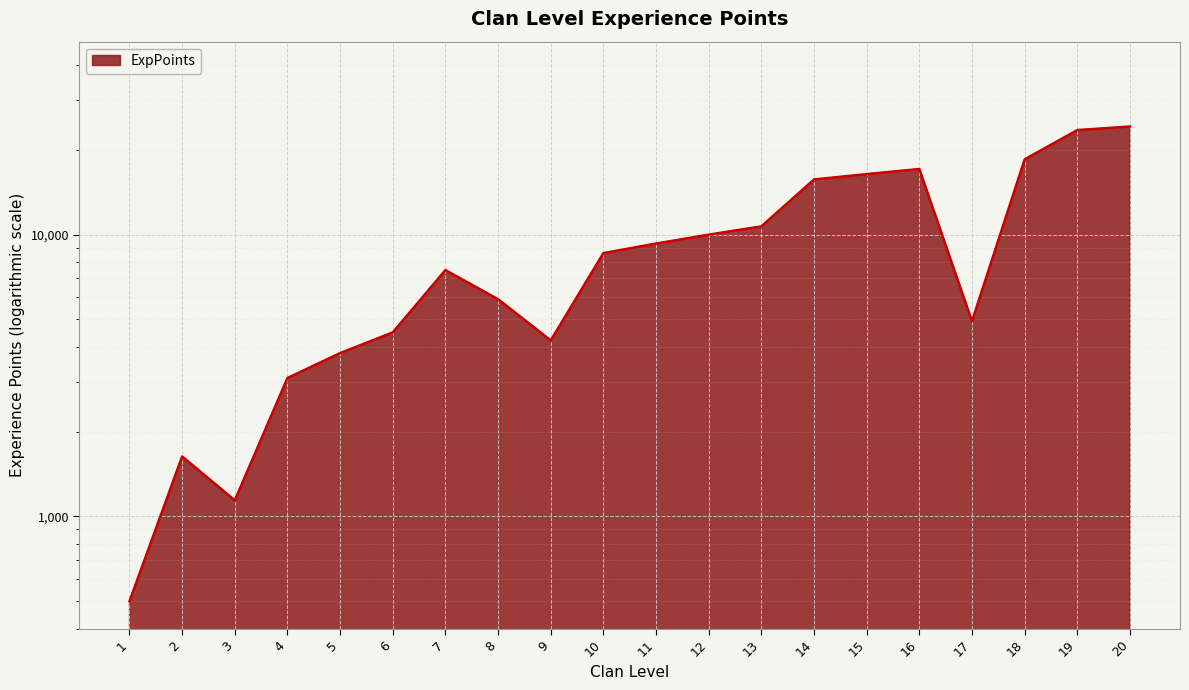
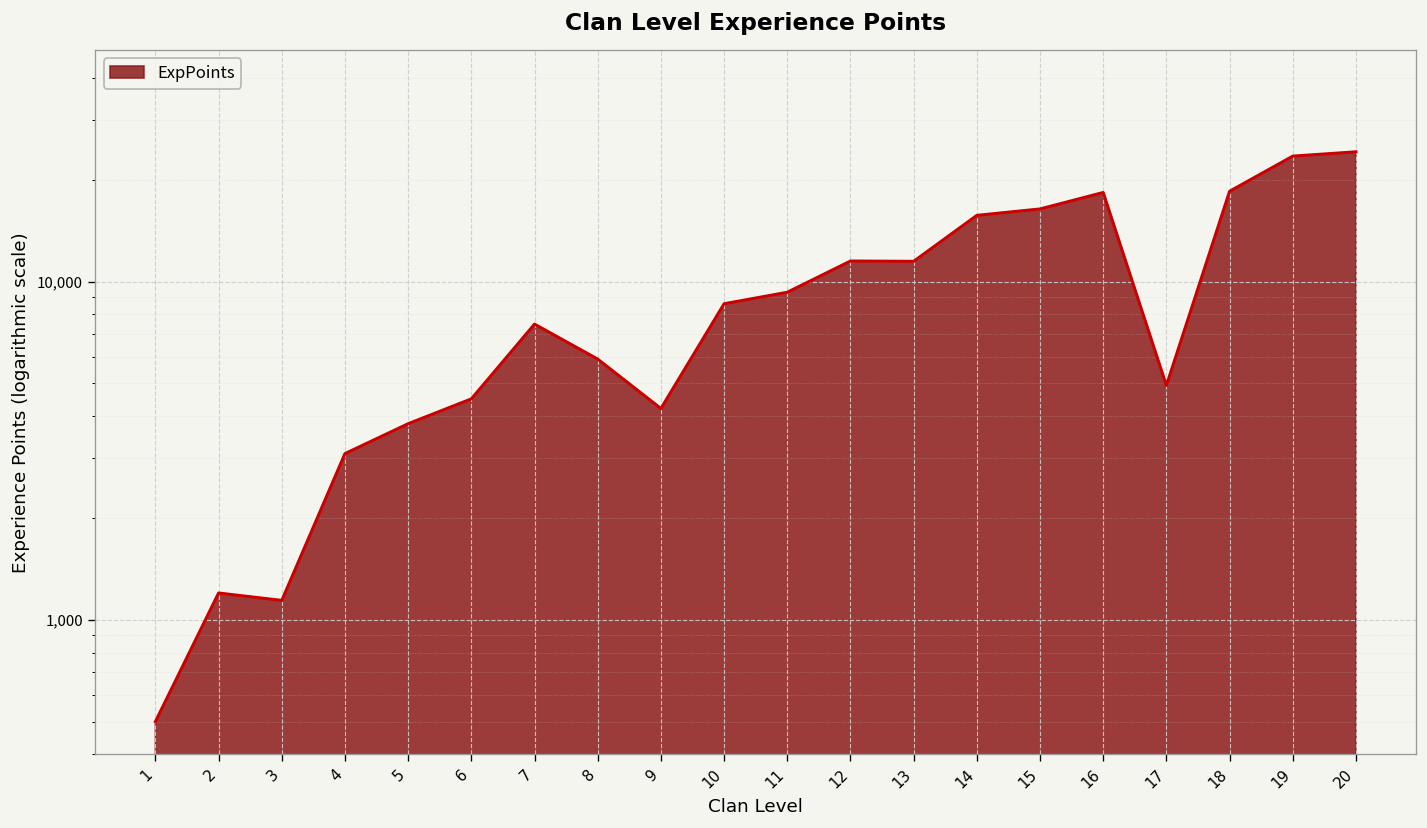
  {
    "1": "500",
-   "2": "1,600",
+   "2": "1,200",
    "3": "1,140",
    "4": "3,100",
    "5": "3,800",
    "6": "4,500",
    "7": "7,500",
    "8": "5,900",
    "9": "4,200",
    "10": "8,600",
    "11": "9,300",
-   "12": "10,000",
-   "13": "10,700",
+   "12": "11,500",
+   "13": "11,500",
    "14": "16,000",
    "15": "16,000",
-   "16": "17,000",
+   "16": "18,000",
    "17": "4,900",
    "18": "19,000",
    "19": "24,000",
    "20": "24,000"
  }
